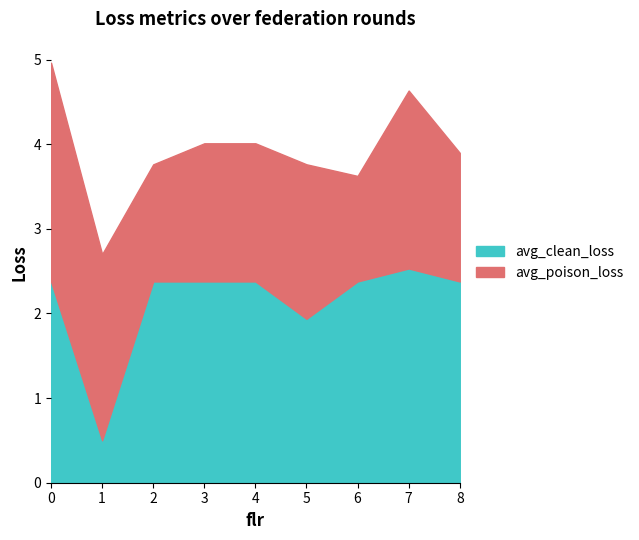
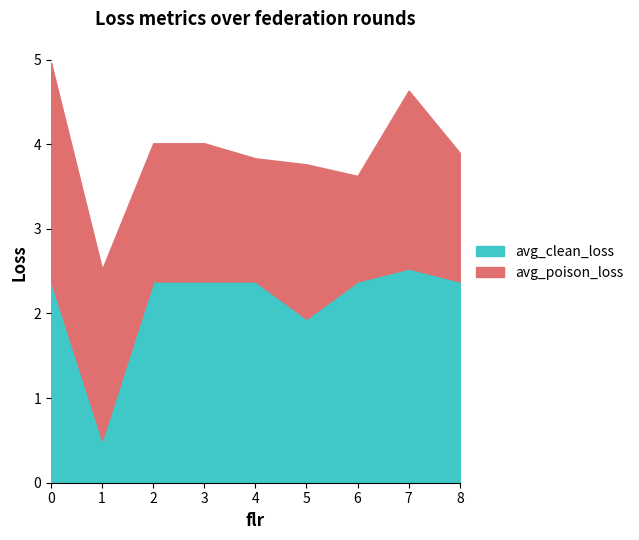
  {
    "avg_poison_loss": {
      "0": 2.6,
-     "1": 2.2,
-     "2": 1.4,
+     "1": 2.0,
+     "2": 1.6,
      "3": 1.6,
-     "4": 1.6,
+     "4": 1.5,
      "5": 1.8,
      "6": 1.2,
      "7": 2.1,
      "8": 1.5
    }
  }
